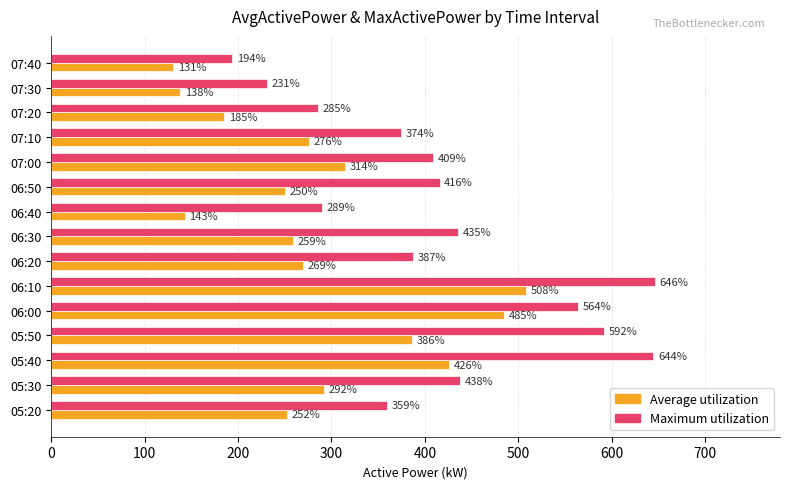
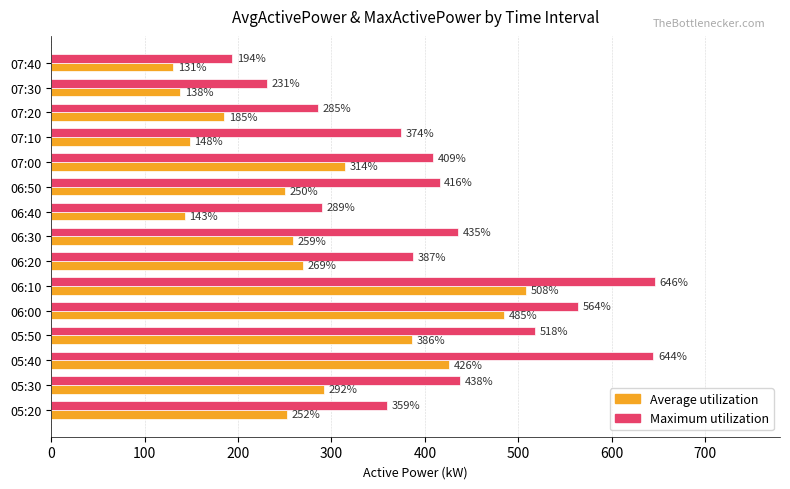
  {
    "Average utilization": {
      "07:40": "131%",
      "07:30": "138%",
      "07:20": "185%",
-     "07:10": "276%",
+     "07:10": "148%",
      "07:00": "314%",
      "06:50": "250%",
      "06:40": "143%",
      "06:30": "259%",
      "06:20": "269%",
      "06:10": "508%",
      "06:00": "485%",
      "05:50": "386%",
      "05:40": "426%",
      "05:30": "292%",
      "05:20": "252%"
    },
    "Maximum utilization": {
      "07:40": "194%",
      "07:30": "231%",
      "07:20": "285%",
      "07:10": "374%",
      "07:00": "409%",
      "06:50": "416%",
      "06:40": "289%",
      "06:30": "435%",
      "06:20": "387%",
      "06:10": "646%",
      "06:00": "564%",
-     "05:50": "592%",
+     "05:50": "518%",
      "05:40": "644%",
      "05:30": "438%",
      "05:20": "359%"
    }
  }
